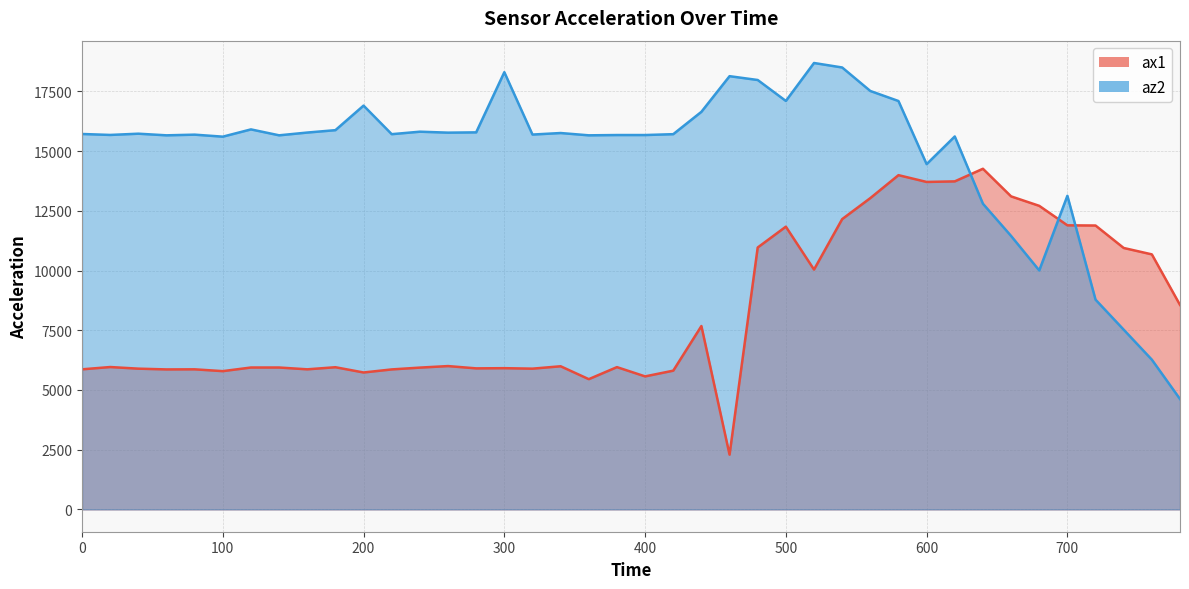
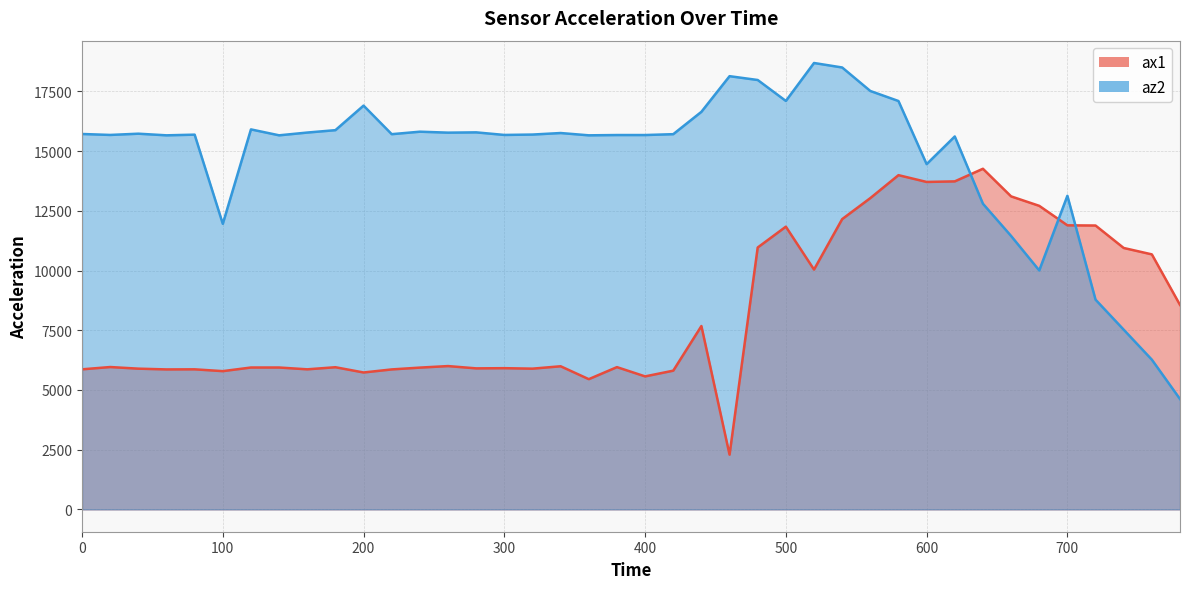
  {
    "ax1": {
      "0": 5900,
      "100": 5800,
      "200": 5700,
      "300": 5900,
      "400": 5600,
      "500": 11800,
      "600": 13700,
      "700": 11900
    },
    "az2": {
      "0": 15700,
-     "100": 15600,
+     "100": 12000,
      "200": 16900,
-     "300": 18300,
+     "300": 15700,
      "400": 15700,
      "500": 17100,
      "600": 14500,
      "700": 13100
    }
  }
